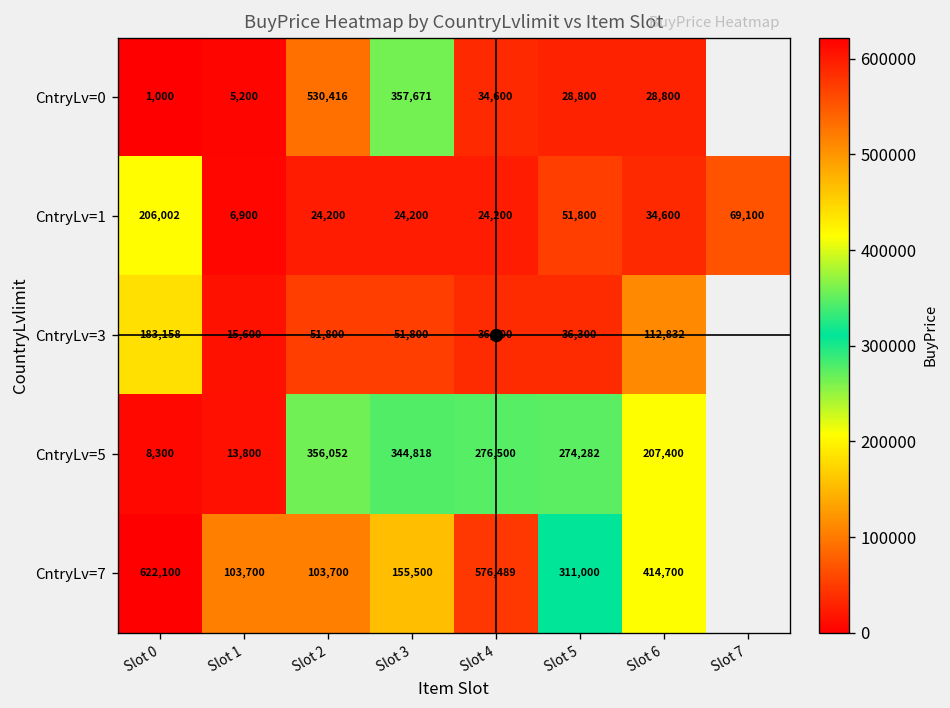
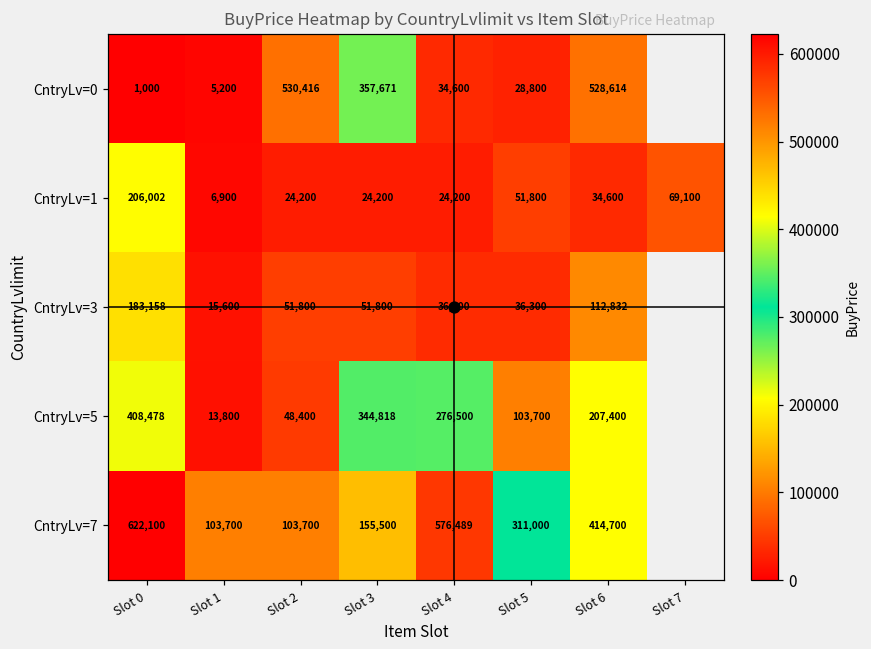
  {
    "CntryLv=0": {
      "Slot 0": "1,000",
      "Slot 1": "5,200",
      "Slot 2": "530,416",
      "Slot 3": "357,671",
      "Slot 4": "34,600",
      "Slot 5": "28,800",
-     "Slot 6": "28,800"
+     "Slot 6": "528,614"
    },
    "CntryLv=1": {
      "Slot 0": "206,002",
      "Slot 1": "6,900",
      "Slot 2": "24,200",
      "Slot 3": "24,200",
      "Slot 4": "24,200",
      "Slot 5": "51,800",
      "Slot 6": "34,600",
      "Slot 7": "69,100"
    },
    "CntryLv=3": {
      "Slot 0": "183,158",
      "Slot 1": "15,600",
      "Slot 2": "51,800",
      "Slot 3": "51,800",
      "Slot 5": "36,300",
      "Slot 6": "112,832"
    },
    "CntryLv=5": {
-     "Slot 0": "8,300",
+     "Slot 0": "408,478",
      "Slot 1": "13,800",
-     "Slot 2": "356,052",
+     "Slot 2": "48,400",
      "Slot 3": "344,818",
      "Slot 4": "276,500",
-     "Slot 5": "274,282",
+     "Slot 5": "103,700",
      "Slot 6": "207,400"
    },
    "CntryLv=7": {
      "Slot 0": "622,100",
      "Slot 1": "103,700",
      "Slot 2": "103,700",
      "Slot 3": "155,500",
      "Slot 4": "576,489",
      "Slot 5": "311,000",
      "Slot 6": "414,700"
    }
  }
